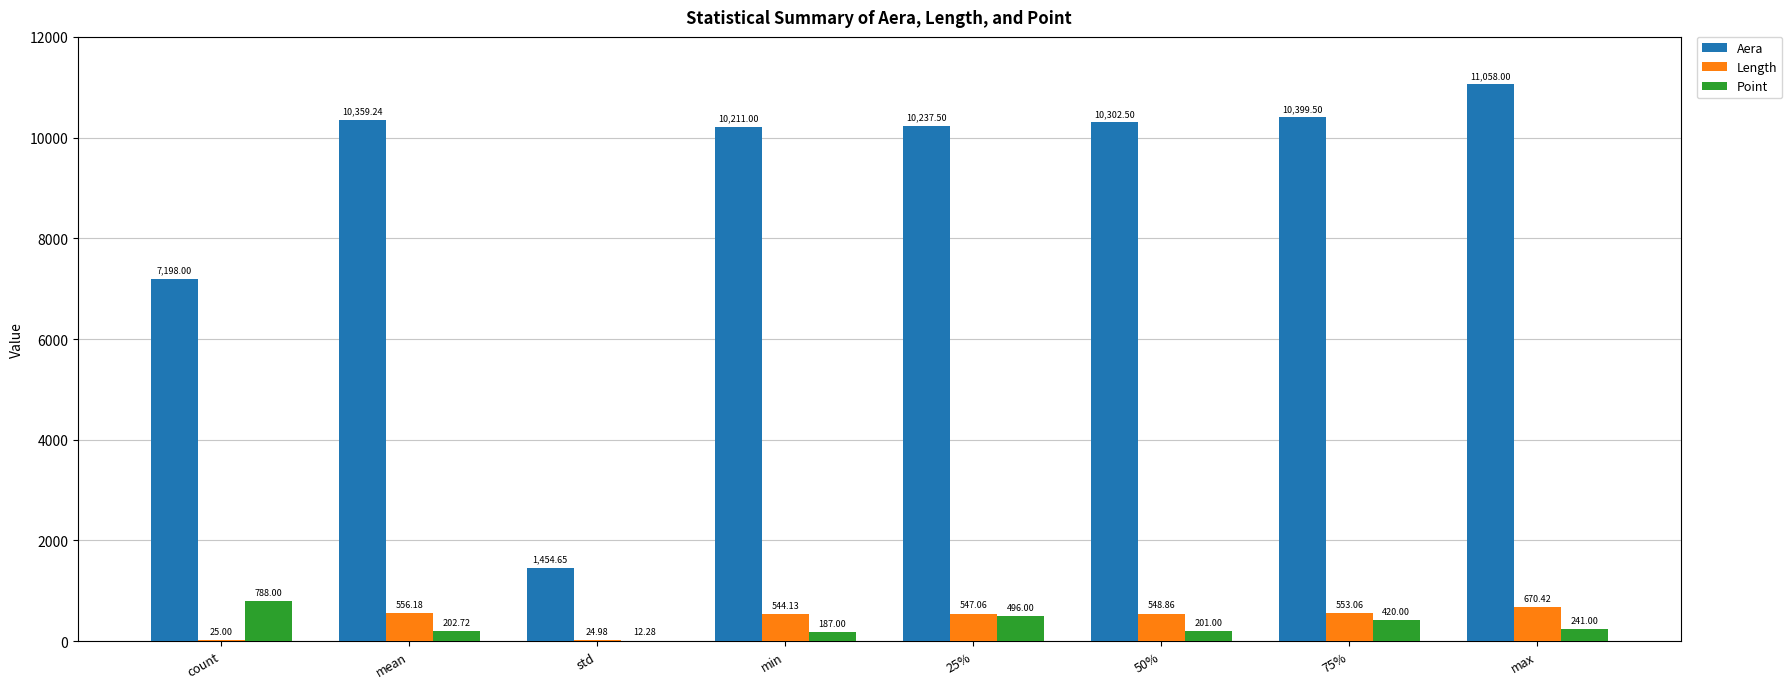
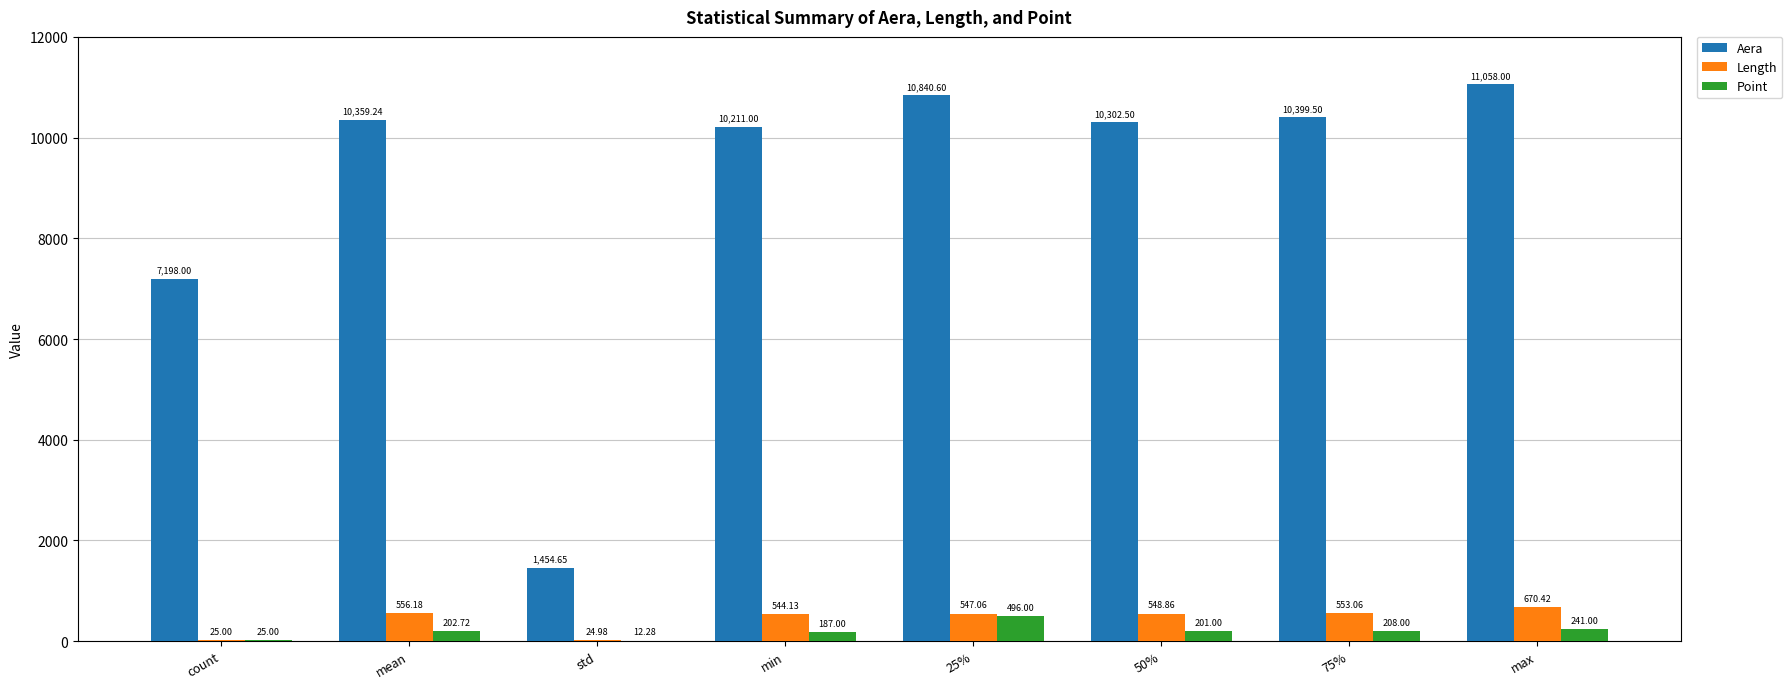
  {
    "Aera": {
      "count": "7,198.00",
      "mean": "10,359.24",
      "std": "1,454.65",
      "min": "10,211.00",
-     "25%": "10,237.50",
+     "25%": "10,840.60",
      "50%": "10,302.50",
      "75%": "10,399.50",
      "max": "11,058.00"
    },
    "Length": {
      "count": "25.00",
      "mean": "556.18",
      "std": "24.98",
      "min": "544.13",
      "25%": "547.06",
      "50%": "548.86",
      "75%": "553.06",
      "max": "670.42"
    },
    "Point": {
-     "count": "788.00",
+     "count": "25.00",
      "mean": "202.72",
      "std": "12.28",
      "min": "187.00",
      "25%": "496.00",
      "50%": "201.00",
-     "75%": "420.00",
+     "75%": "208.00",
      "max": "241.00"
    }
  }
